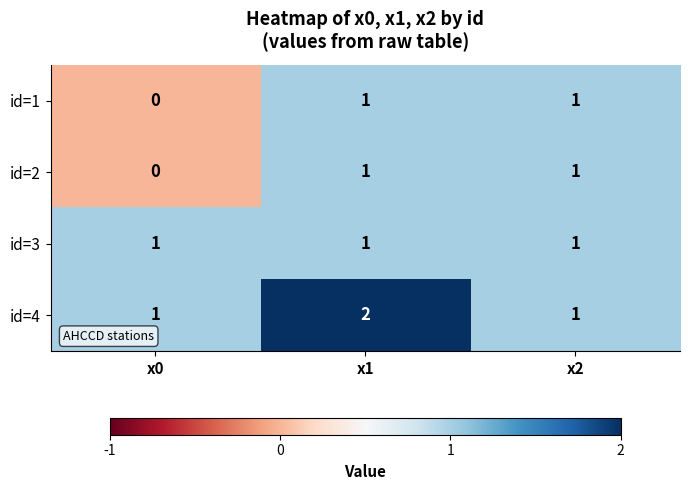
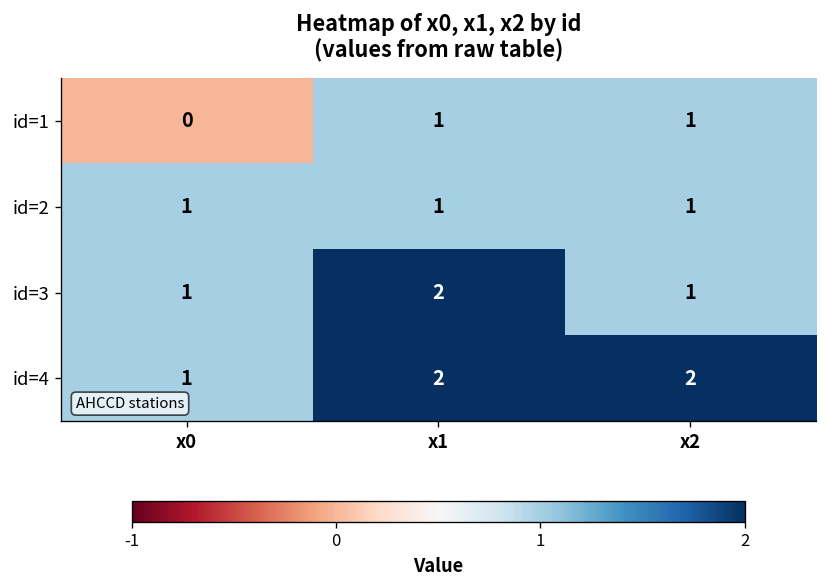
  {
    "id=1": {
      "x0": 0,
      "x1": 1,
      "x2": 1
    },
    "id=2": {
-     "x0": 0,
+     "x0": 1,
      "x1": 1,
      "x2": 1
    },
    "id=3": {
      "x0": 1,
-     "x1": 1,
+     "x1": 2,
      "x2": 1
    },
    "id=4": {
      "x0": 1,
      "x1": 2,
-     "x2": 1
+     "x2": 2
    }
  }
